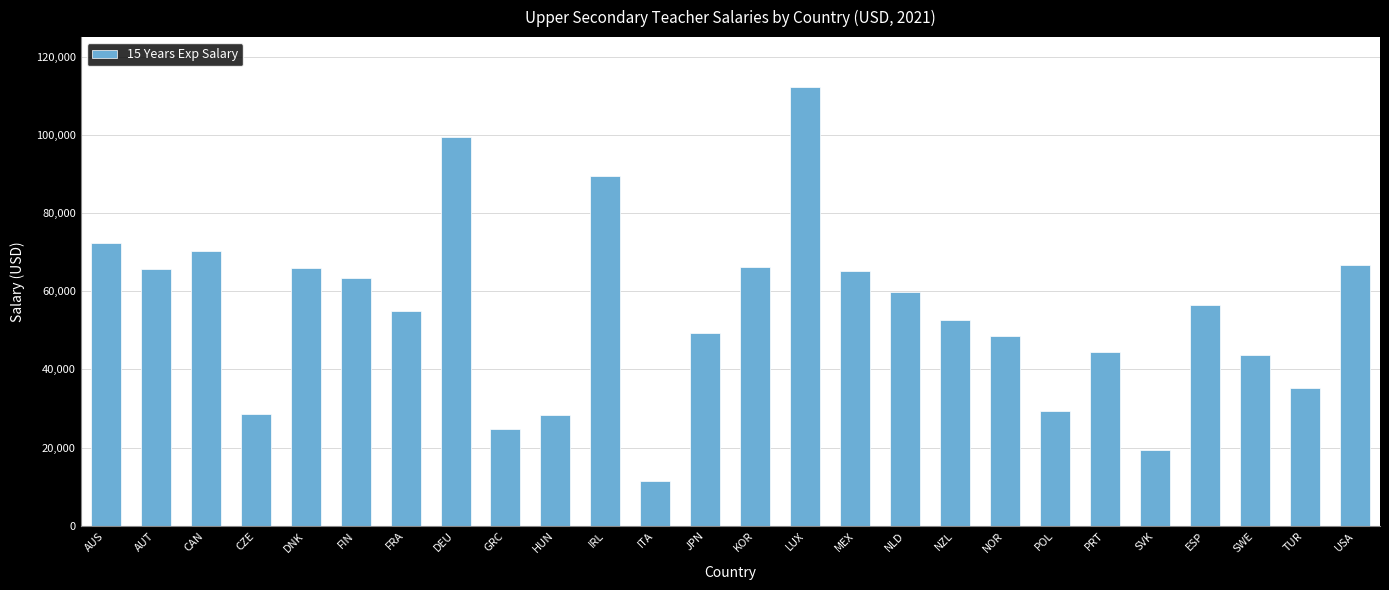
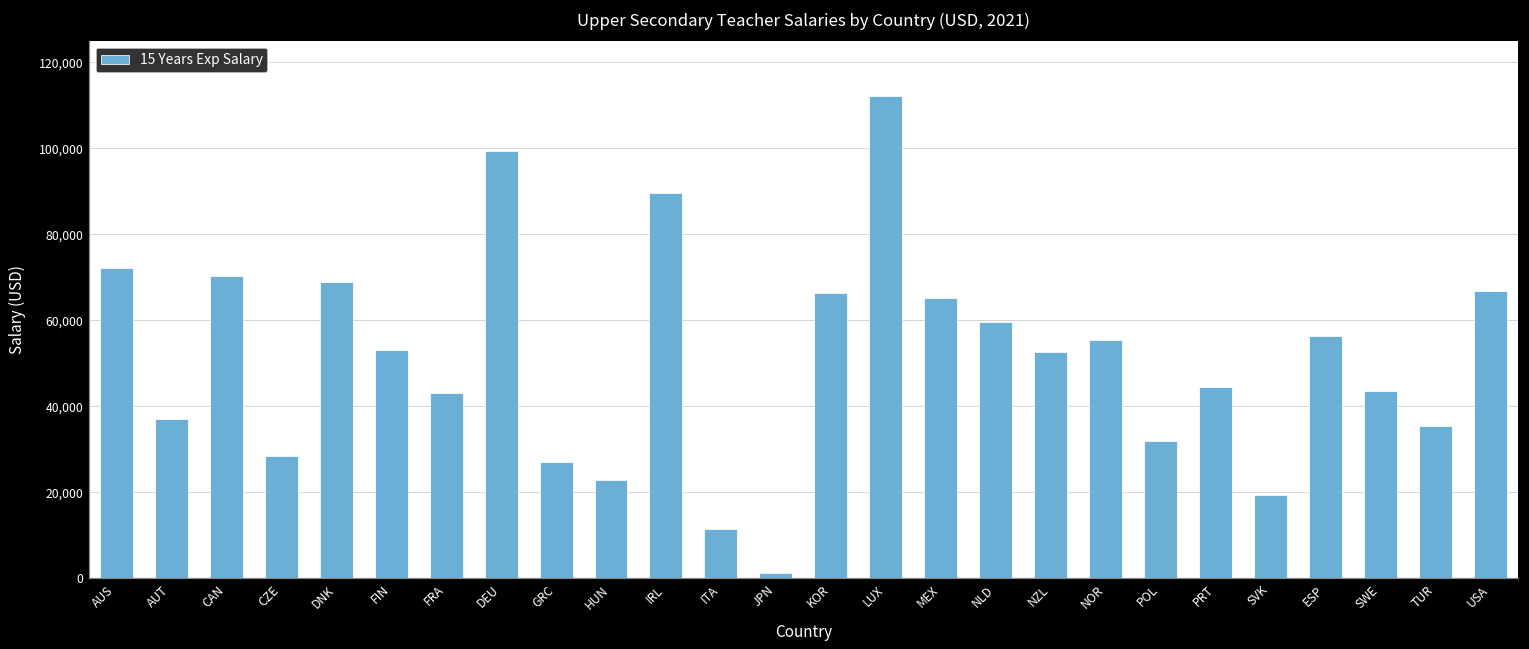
  {
    "AUS": "72,000",
-   "AUT": "66,000",
+   "AUT": "37,000",
    "CAN": "70,000",
    "CZE": "29,000",
-   "DNK": "66,000",
-   "FIN": "63,000",
-   "FRA": "55,000",
+   "DNK": "69,000",
+   "FIN": "53,000",
+   "FRA": "43,000",
    "DEU": "99,000",
-   "GRC": "25,000",
-   "HUN": "28,000",
+   "GRC": "27,000",
+   "HUN": "23,000",
    "IRL": "90,000",
    "ITA": "12,000",
-   "JPN": "49,000",
+   "JPN": "1,000",
    "KOR": "66,000",
    "LUX": "112,000",
    "MEX": "65,000",
    "NLD": "60,000",
    "NZL": "53,000",
-   "NOR": "48,000",
-   "POL": "29,000",
+   "NOR": "56,000",
+   "POL": "32,000",
    "PRT": "44,000",
    "SVK": "19,000",
    "ESP": "56,000",
    "SWE": "44,000",
    "TUR": "35,000",
    "USA": "67,000"
  }
